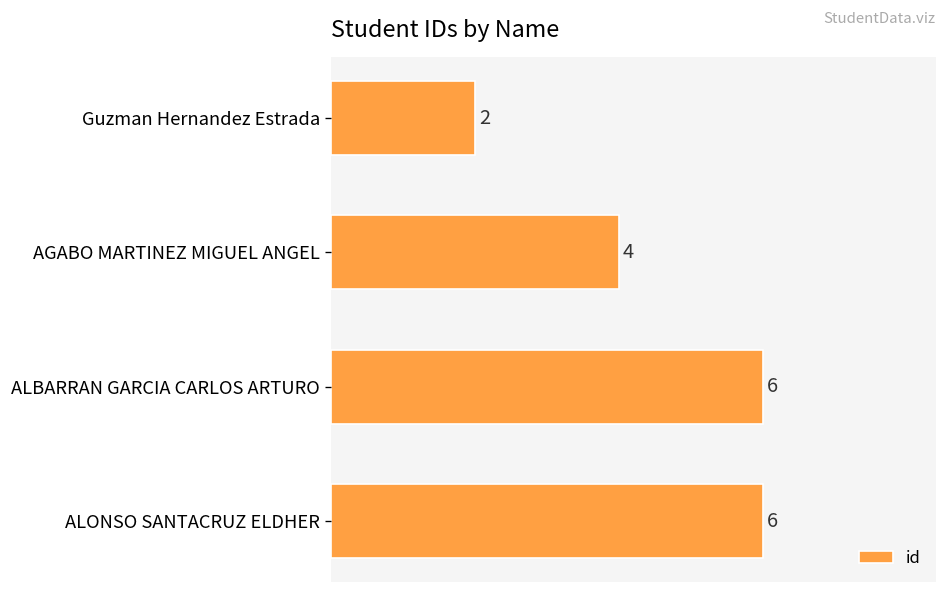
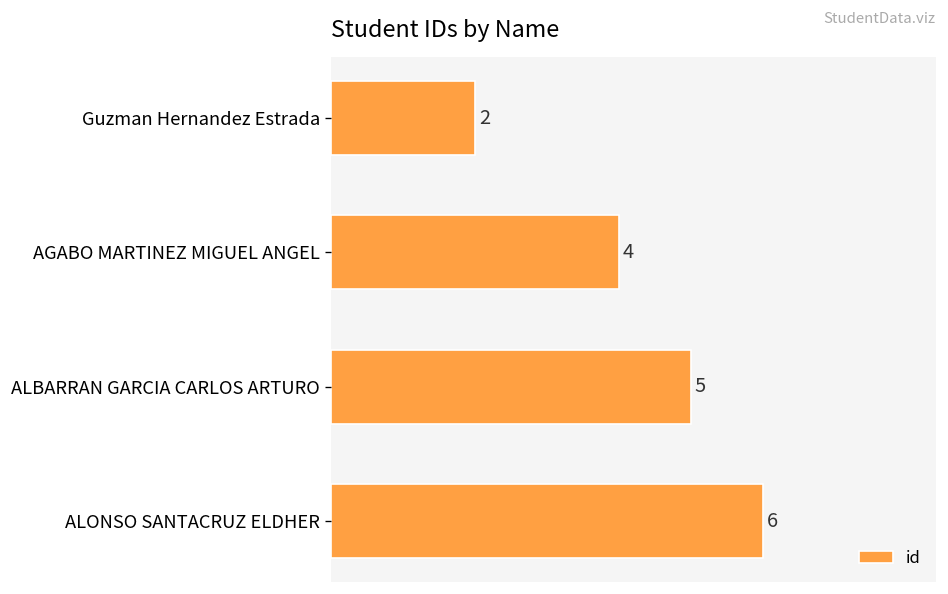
  {
    "Guzman Hernandez Estrada": 2,
    "AGABO MARTINEZ MIGUEL ANGEL": 4,
-   "ALBARRAN GARCIA CARLOS ARTURO": 6,
+   "ALBARRAN GARCIA CARLOS ARTURO": 5,
    "ALONSO SANTACRUZ ELDHER": 6
  }
